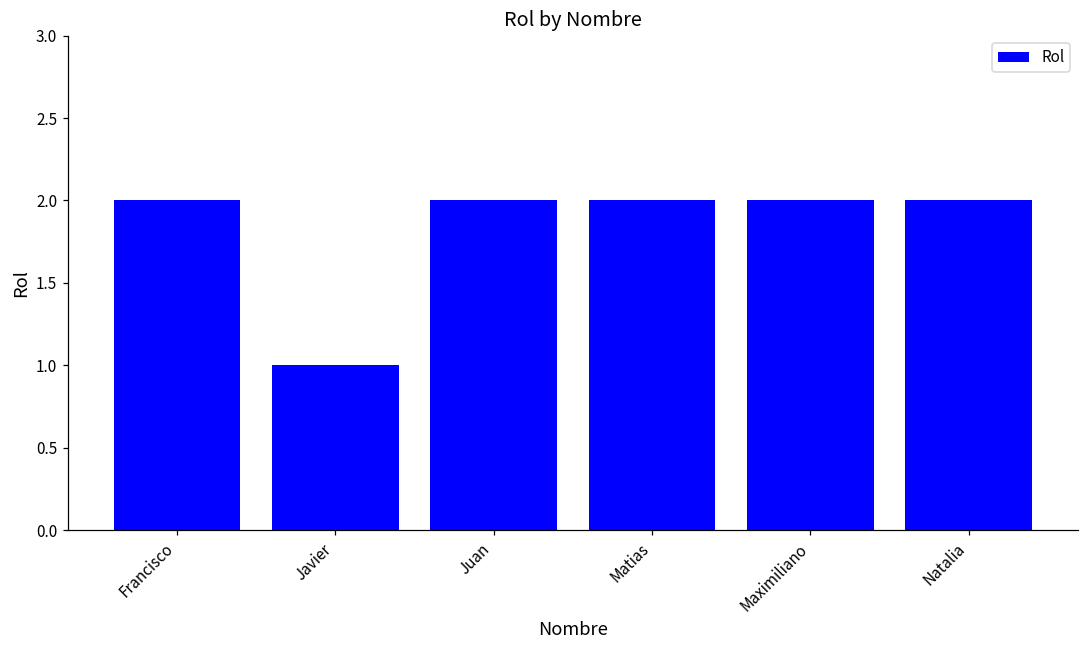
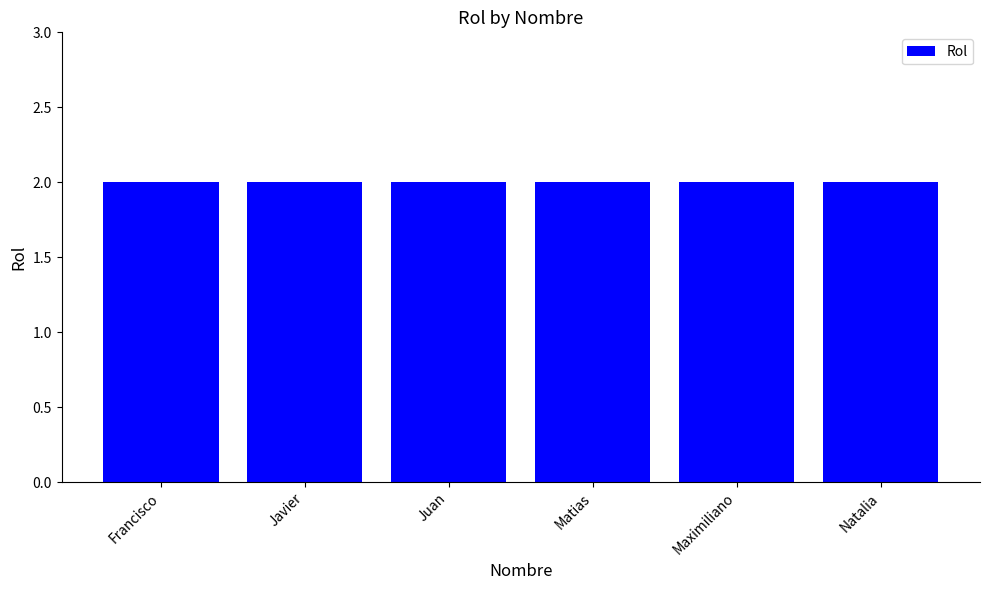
  {
    "Francisco": 2,
-   "Javier": 1,
+   "Javier": 2,
    "Juan": 2,
    "Matias": 2,
    "Maximiliano": 2,
    "Natalia": 2
  }
